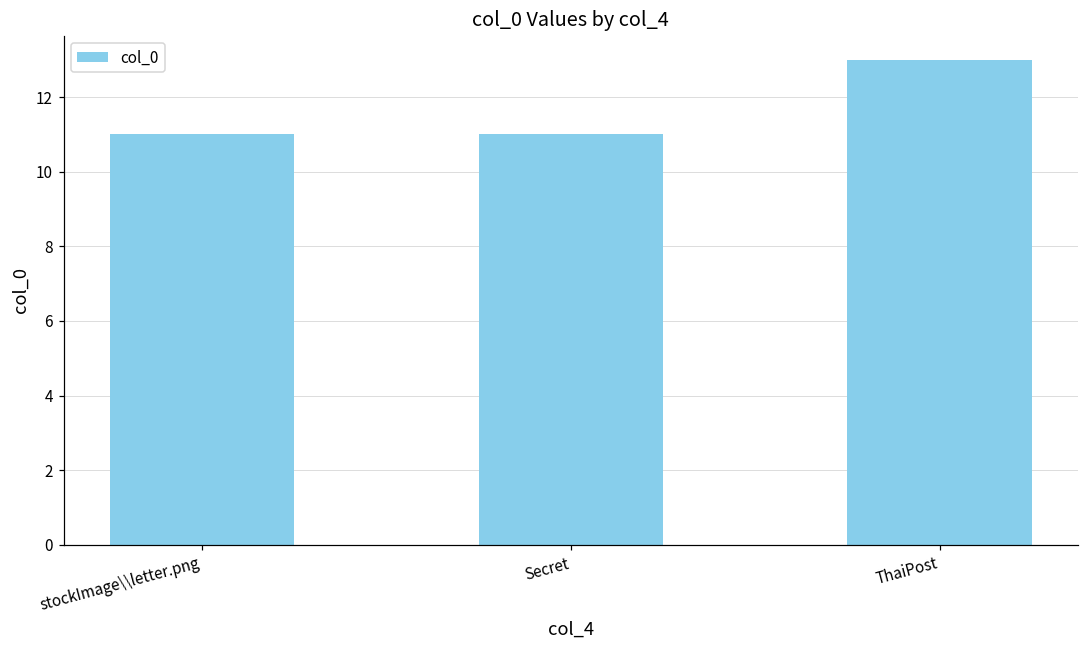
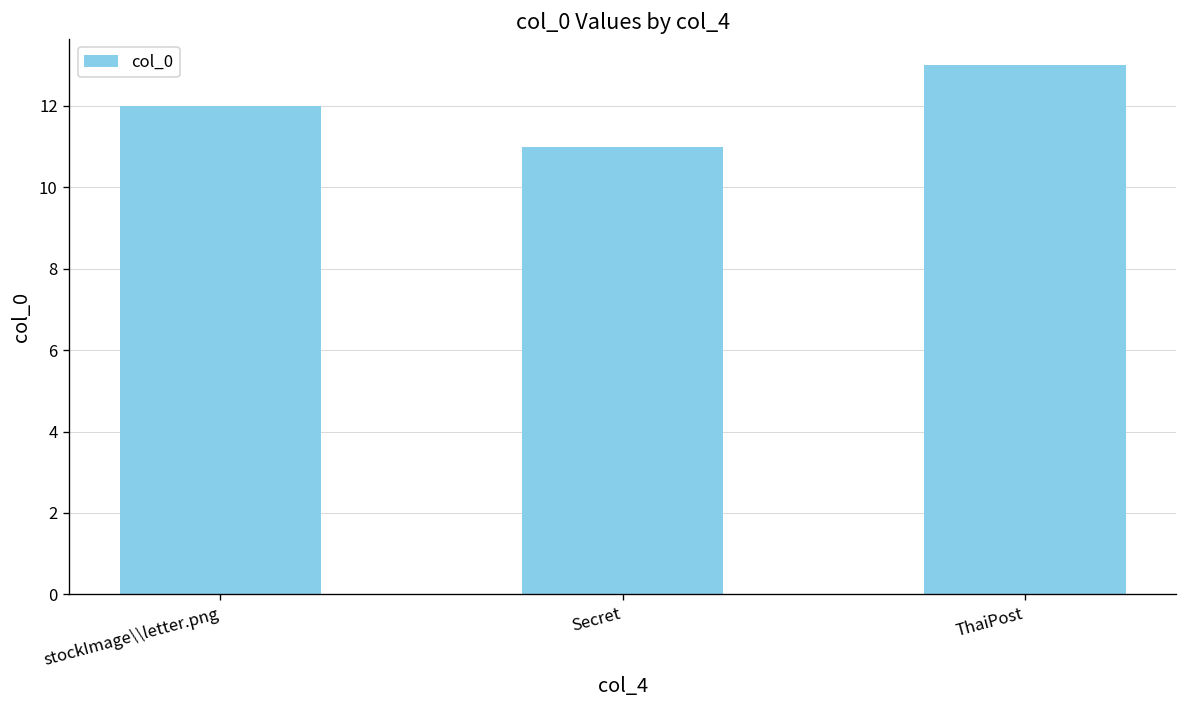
  {
-   "stockImage\\\\letter.png": 11,
+   "stockImage\\\\letter.png": 12,
    "Secret": 11,
    "ThaiPost": 13
  }
